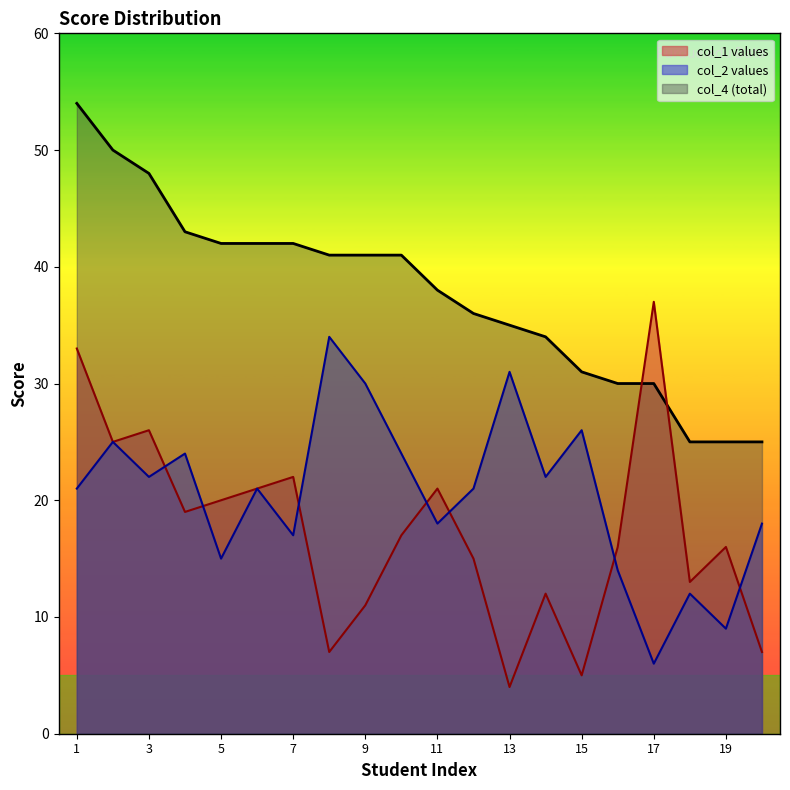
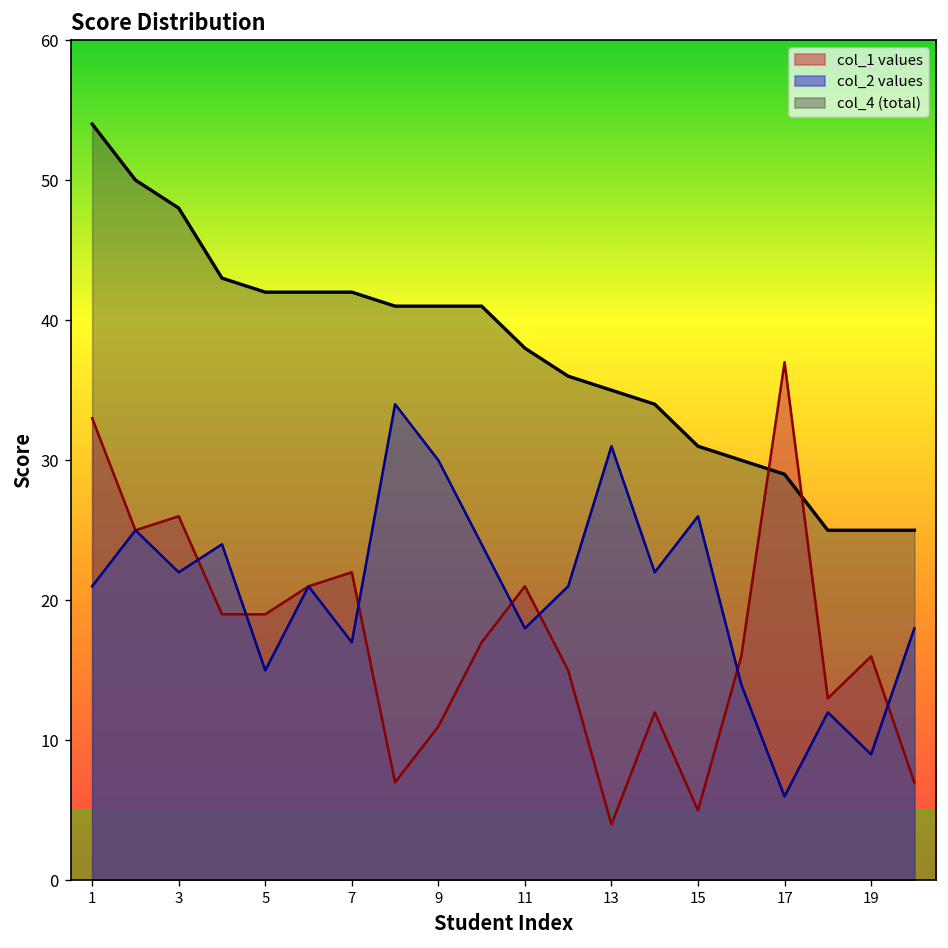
  {
    "col_1 values": {
      "1": 33,
      "3": 26,
-     "5": 20,
+     "5": 19,
      "7": 22,
      "9": 11,
      "11": 21,
      "13": 4,
      "15": 5,
      "17": 37,
      "19": 16
    },
    "col_2 values": {
      "1": 21,
      "3": 22,
      "5": 15,
      "7": 17,
      "9": 30,
      "11": 18,
      "13": 31,
      "15": 26,
      "17": 6,
      "19": 9
    },
    "col_4 (total)": {
      "1": 54,
      "3": 48,
      "5": 42,
      "7": 42,
      "9": 41,
      "11": 38,
      "13": 35,
      "15": 31,
-     "17": 30,
+     "17": 29,
      "19": 25
    }
  }
